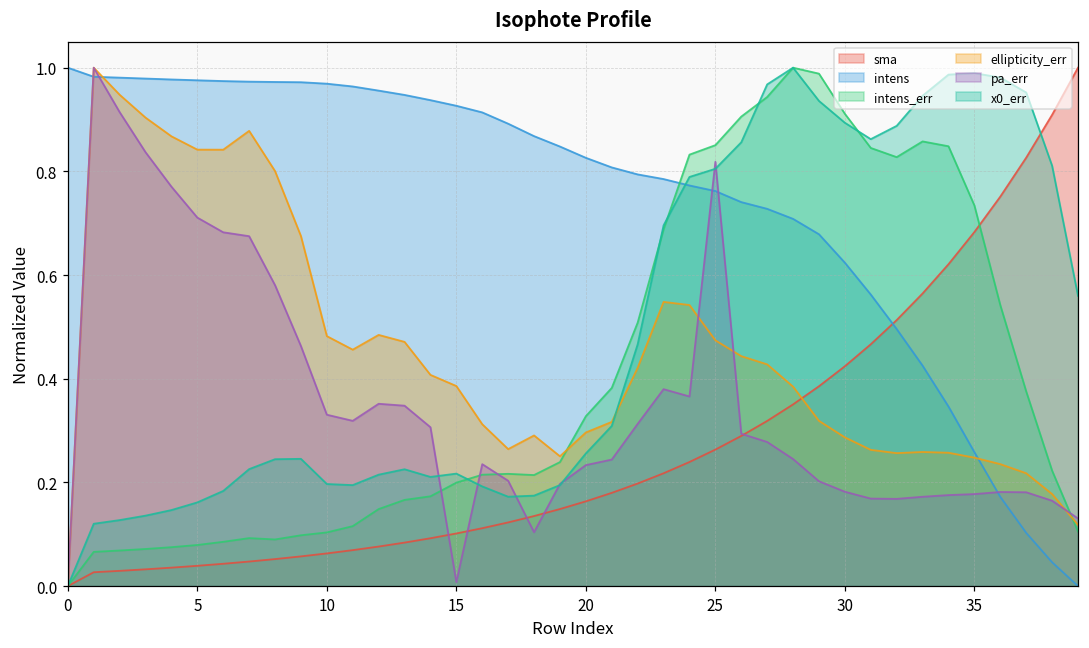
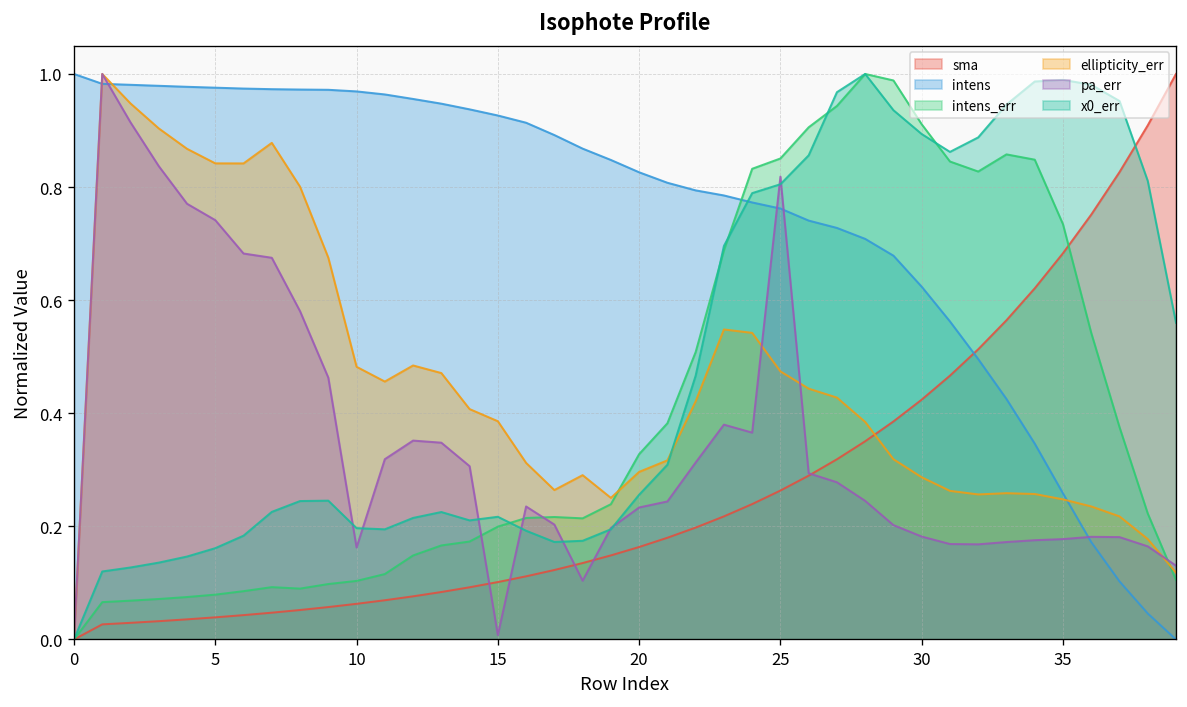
  {
    "pa_err": {
-     "5": 0.71,
-     "10": 0.33,
+     "5": 0.74,
+     "10": 0.16,
      "15": 0.01,
      "20": 0.23,
      "25": 0.82,
      "30": 0.18,
      "35": 0.18
    }
  }
